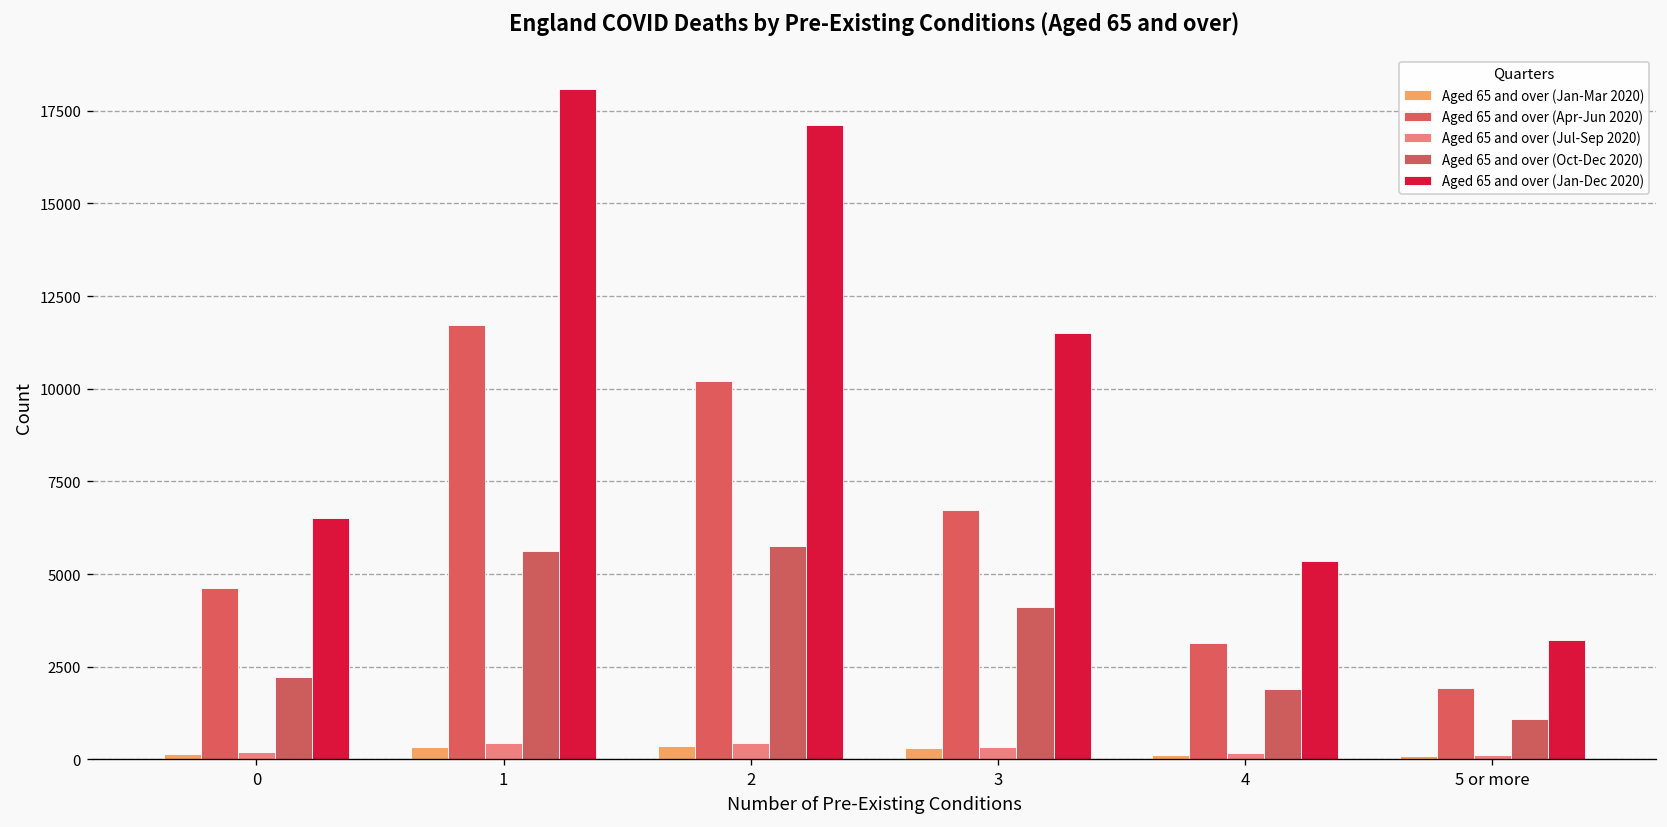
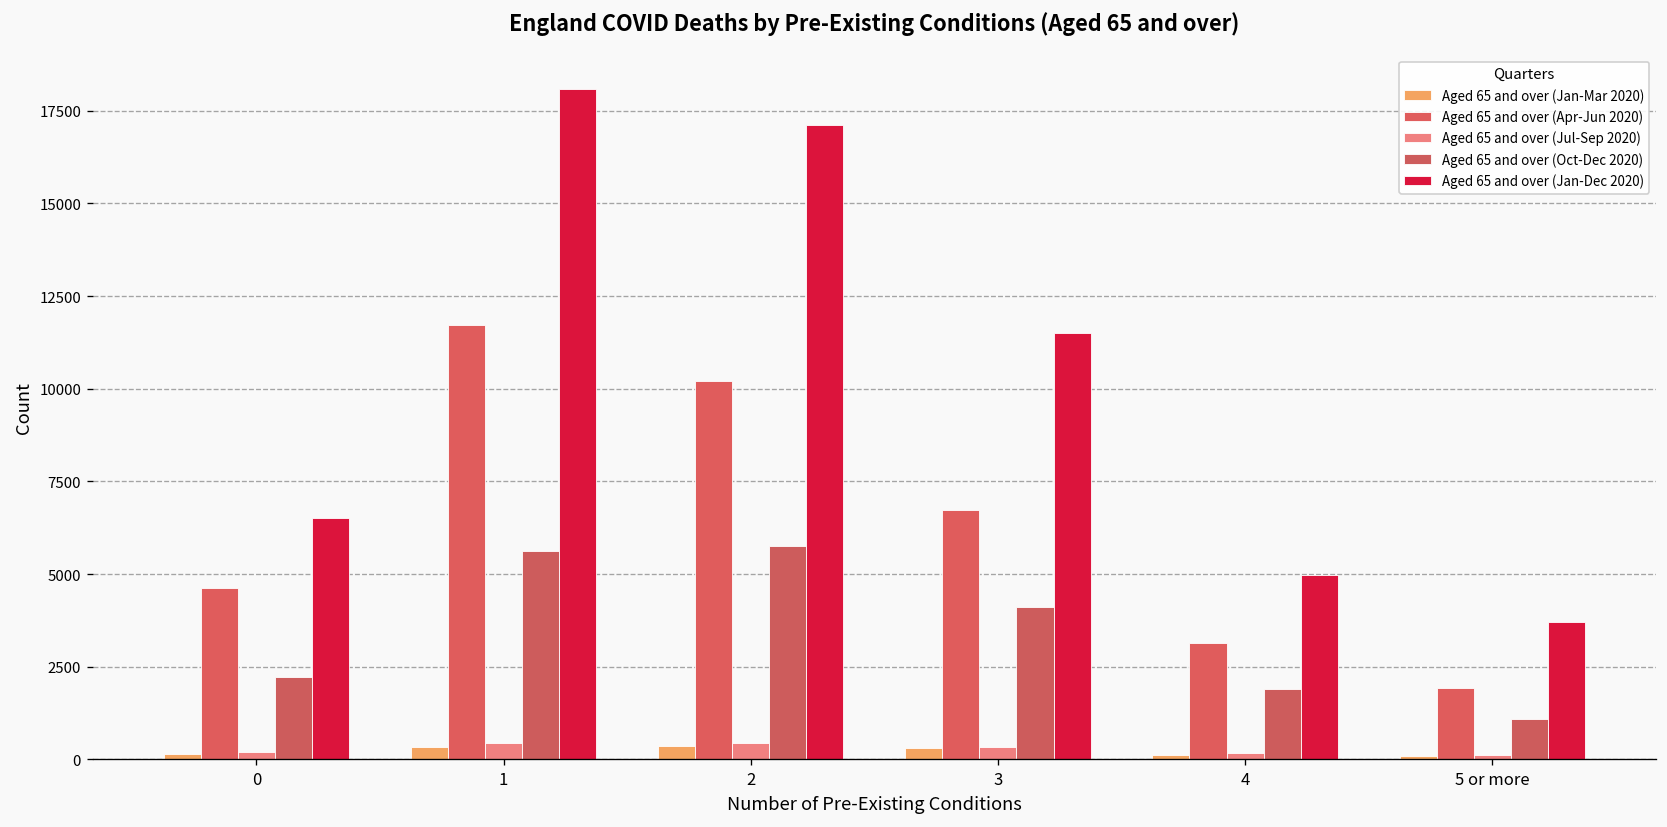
  {
    "Aged 65 and over (Jan-Dec 2020)": {
      "0": 6500,
      "1": 18100,
      "2": 17100,
      "3": 11500,
-     "4": 5300,
-     "5 or more": 3200
+     "4": 5000,
+     "5 or more": 3700
    }
  }
